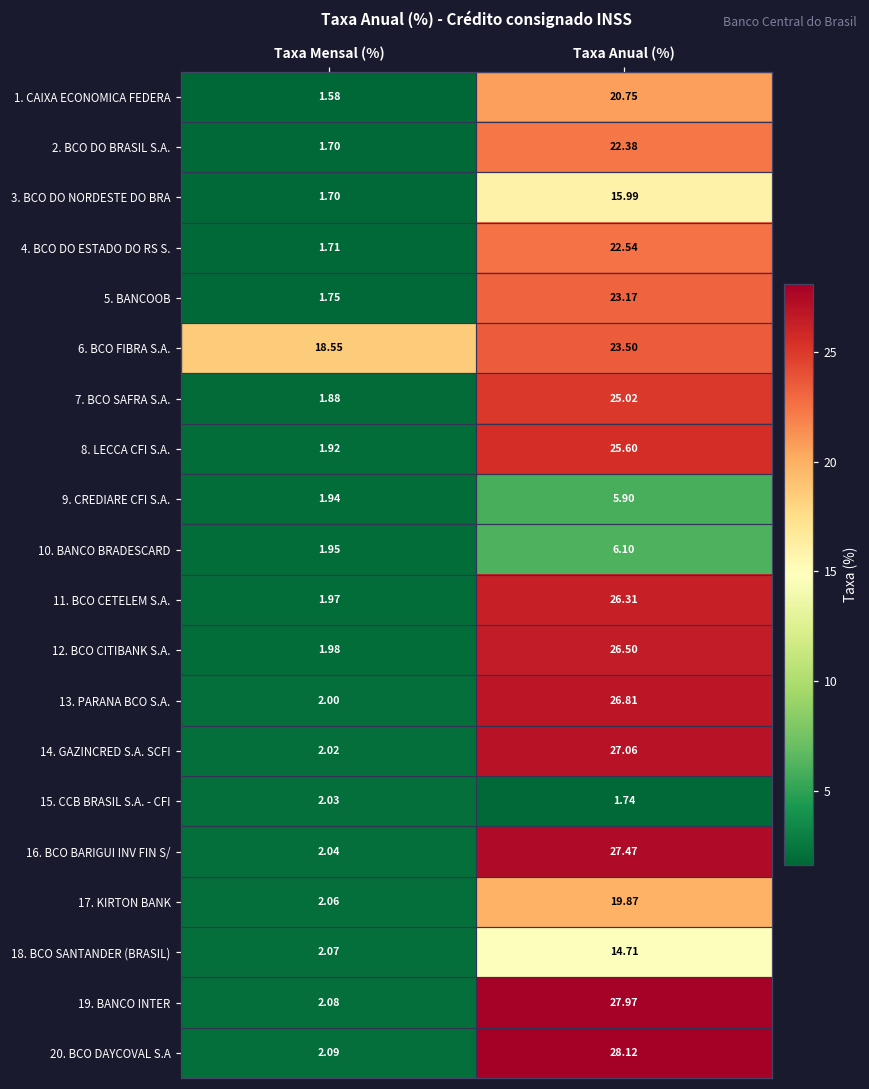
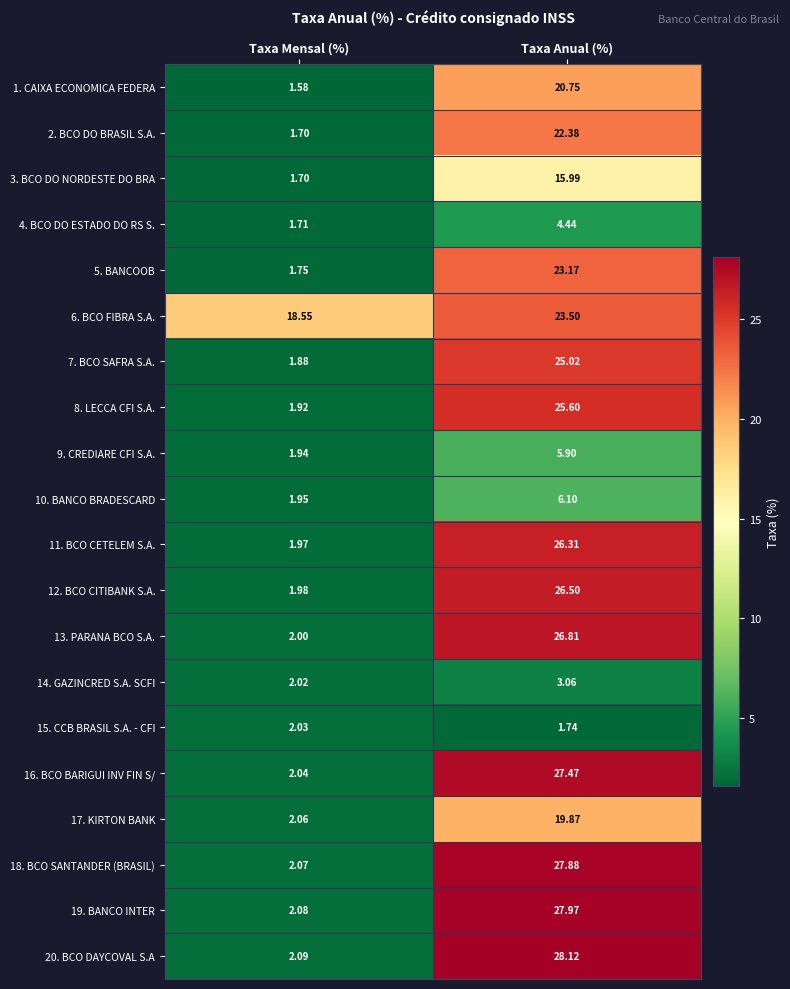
  {
    "1. CAIXA ECONOMICA FEDERA": {
      "Taxa Mensal (%)": 1.58,
      "Taxa Anual (%)": 20.75
    },
    "2. BCO DO BRASIL S.A.": {
      "Taxa Mensal (%)": 1.70,
      "Taxa Anual (%)": 22.38
    },
    "3. BCO DO NORDESTE DO BRA": {
      "Taxa Mensal (%)": 1.70,
      "Taxa Anual (%)": 15.99
    },
    "4. BCO DO ESTADO DO RS S.": {
      "Taxa Mensal (%)": 1.71,
-     "Taxa Anual (%)": 22.54
+     "Taxa Anual (%)": 4.44
    },
    "5. BANCOOB": {
      "Taxa Mensal (%)": 1.75,
      "Taxa Anual (%)": 23.17
    },
    "6. BCO FIBRA S.A.": {
      "Taxa Mensal (%)": 18.55,
      "Taxa Anual (%)": 23.50
    },
    "7. BCO SAFRA S.A.": {
      "Taxa Mensal (%)": 1.88,
      "Taxa Anual (%)": 25.02
    },
    "8. LECCA CFI S.A.": {
      "Taxa Mensal (%)": 1.92,
      "Taxa Anual (%)": 25.60
    },
    "9. CREDIARE CFI S.A.": {
      "Taxa Mensal (%)": 1.94,
      "Taxa Anual (%)": 5.90
    },
    "10. BANCO BRADESCARD": {
      "Taxa Mensal (%)": 1.95,
      "Taxa Anual (%)": 6.10
    },
    "11. BCO CETELEM S.A.": {
      "Taxa Mensal (%)": 1.97,
      "Taxa Anual (%)": 26.31
    },
    "12. BCO CITIBANK S.A.": {
      "Taxa Mensal (%)": 1.98,
      "Taxa Anual (%)": 26.50
    },
    "13. PARANA BCO S.A.": {
      "Taxa Mensal (%)": 2.00,
      "Taxa Anual (%)": 26.81
    },
    "14. GAZINCRED S.A. SCFI": {
      "Taxa Mensal (%)": 2.02,
-     "Taxa Anual (%)": 27.06
+     "Taxa Anual (%)": 3.06
    },
    "15. CCB BRASIL S.A. - CFI": {
      "Taxa Mensal (%)": 2.03,
      "Taxa Anual (%)": 1.74
    },
    "16. BCO BARIGUI INV FIN S/": {
      "Taxa Mensal (%)": 2.04,
      "Taxa Anual (%)": 27.47
    },
    "17. KIRTON BANK": {
      "Taxa Mensal (%)": 2.06,
      "Taxa Anual (%)": 19.87
    },
    "18. BCO SANTANDER (BRASIL)": {
      "Taxa Mensal (%)": 2.07,
-     "Taxa Anual (%)": 14.71
+     "Taxa Anual (%)": 27.88
    },
    "19. BANCO INTER": {
      "Taxa Mensal (%)": 2.08,
      "Taxa Anual (%)": 27.97
    },
    "20. BCO DAYCOVAL S.A": {
      "Taxa Mensal (%)": 2.09,
      "Taxa Anual (%)": 28.12
    }
  }
